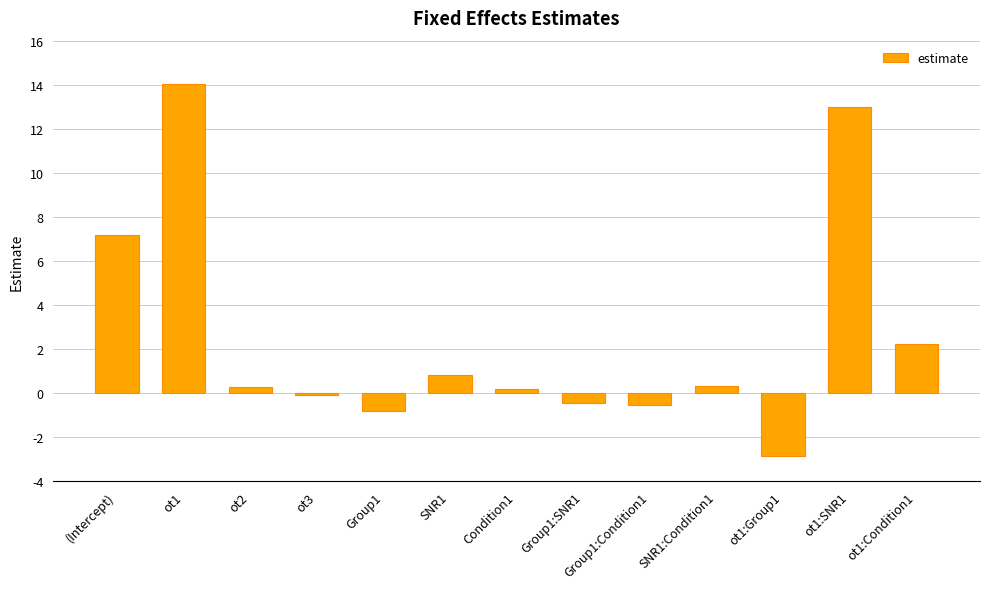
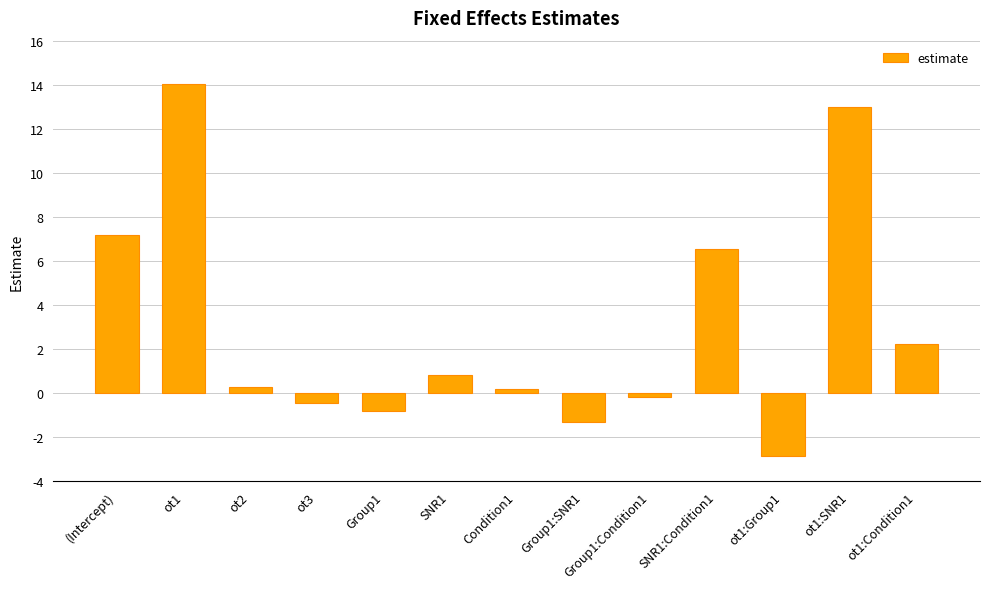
  {
    "(Intercept)": 7.2,
    "ot1": 14.0,
    "ot2": 0.3,
-   "ot3": -0.1,
+   "ot3": -0.5,
    "Group1": -0.8,
    "SNR1": 0.8,
    "Condition1": 0.2,
-   "Group1:SNR1": -0.4,
-   "Group1:Condition1": -0.5,
-   "SNR1:Condition1": 0.3,
+   "Group1:SNR1": -1.3,
+   "Group1:Condition1": -0.2,
+   "SNR1:Condition1": 6.5,
    "ot1:Group1": -2.9,
    "ot1:SNR1": 13.0,
    "ot1:Condition1": 2.3
  }
